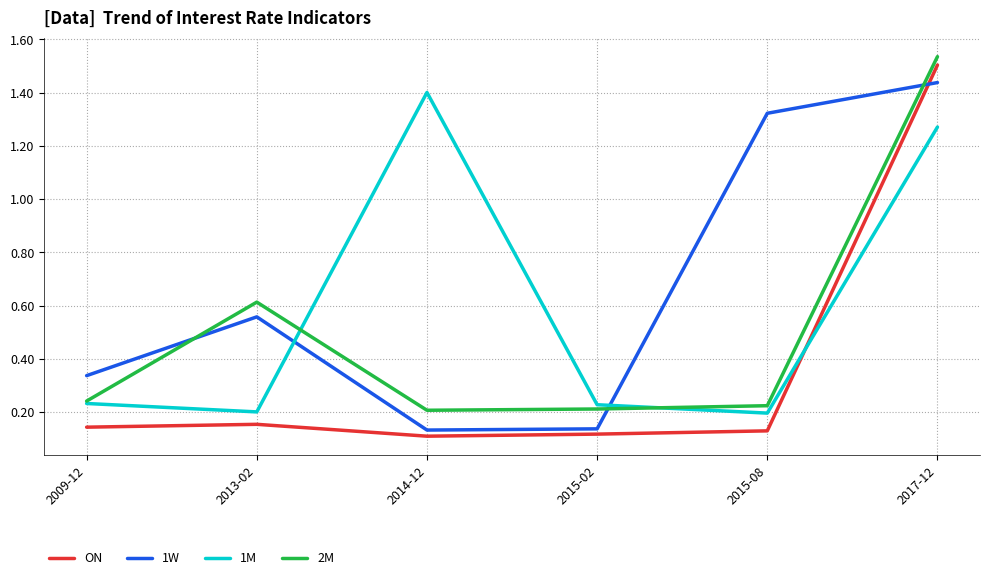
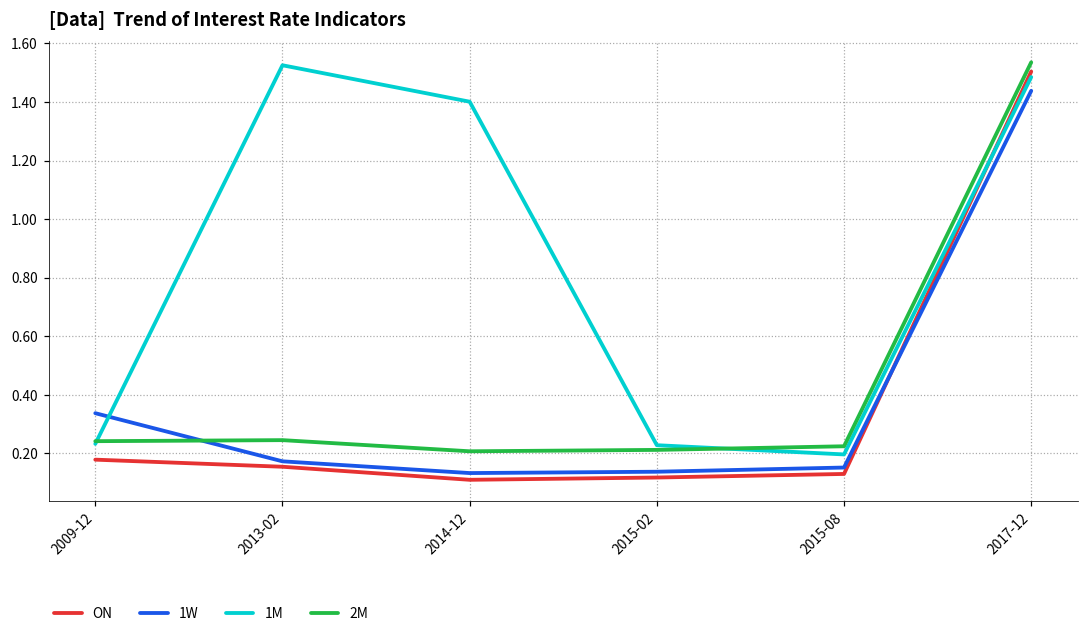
  {
    "ON": {
-     "2009-12": 0.14,
+     "2009-12": 0.18,
      "2013-02": 0.15,
      "2014-12": 0.11,
      "2015-02": 0.12,
      "2015-08": 0.13,
      "2017-12": 1.50
    },
    "1W": {
      "2009-12": 0.34,
-     "2013-02": 0.56,
+     "2013-02": 0.17,
      "2014-12": 0.13,
      "2015-02": 0.14,
-     "2015-08": 1.32,
+     "2015-08": 0.15,
      "2017-12": 1.44
    },
    "1M": {
-     "2013-02": 0.20,
+     "2013-02": 1.53,
      "2014-12": 1.40,
      "2015-02": 0.23,
      "2015-08": 0.20,
-     "2017-12": 1.27
+     "2017-12": 1.49
    },
    "2M": {
-     "2013-02": 0.61,
+     "2013-02": 0.25,
      "2014-12": 0.21,
      "2015-02": 0.21,
      "2015-08": 0.22,
      "2017-12": 1.54
    }
  }
